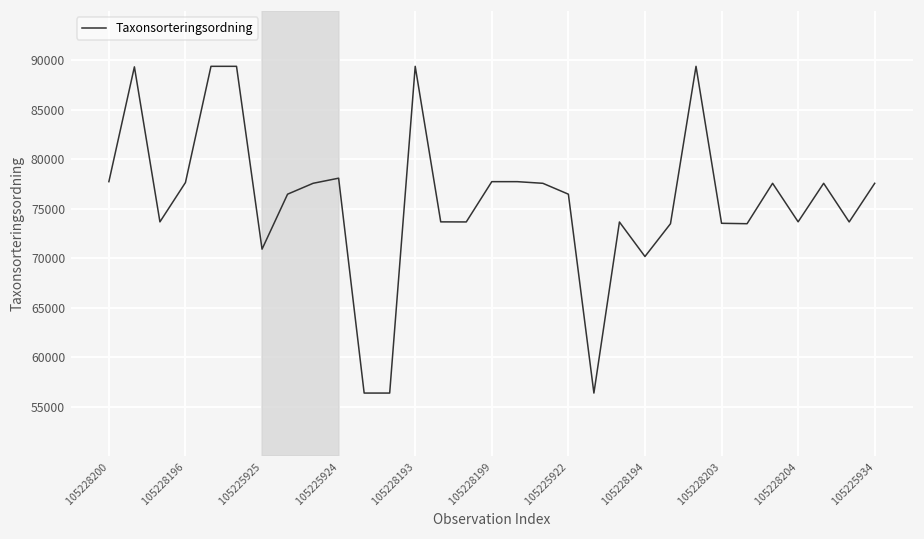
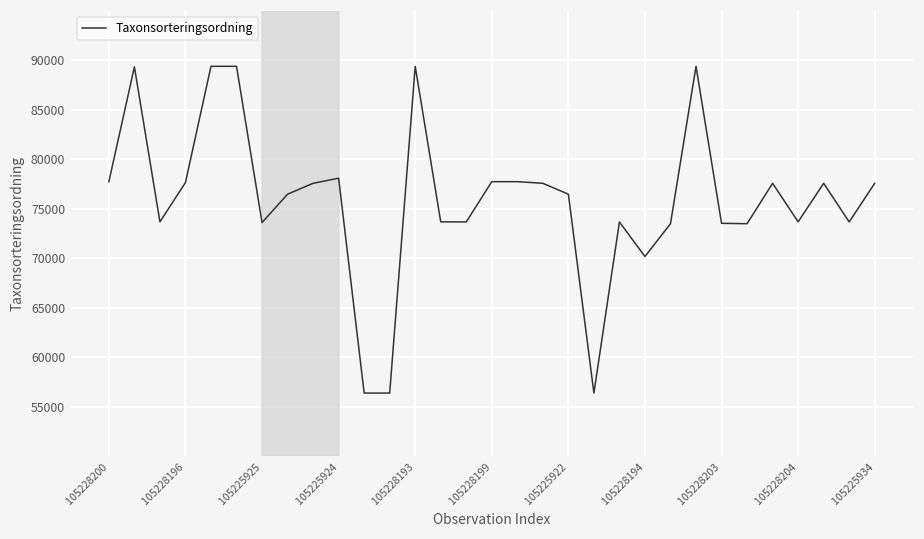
  {
    "105228200": 78000,
    "105228196": 78000,
-   "105225925": 71000,
+   "105225925": 74000,
    "105225924": 78000,
    "105228193": 89000,
    "105228199": 78000,
    "105225922": 76000,
    "105228194": 70000,
    "105228203": 74000,
    "105228204": 74000,
    "105225934": 78000
  }
